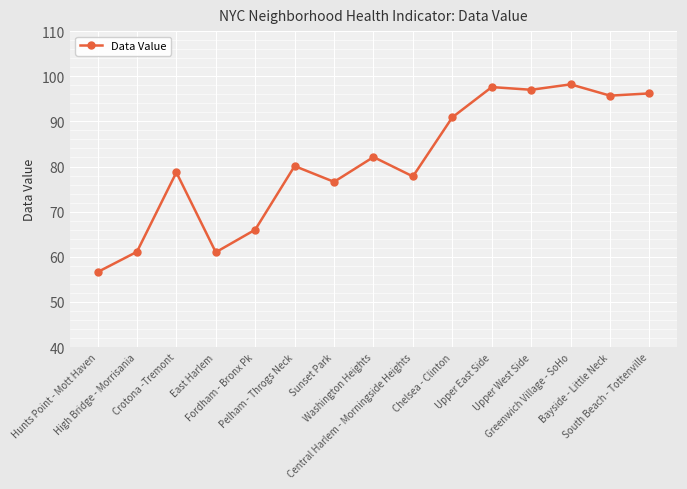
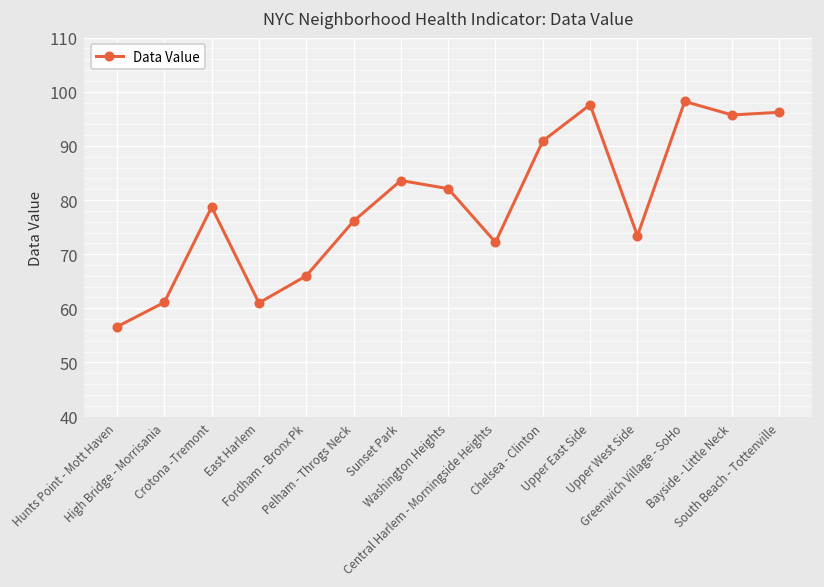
  {
    "Hunts Point - Mott Haven": 57,
    "High Bridge - Morrisania": 61,
    "Crotona -Tremont": 79,
    "East Harlem": 61,
    "Fordham - Bronx Pk": 66,
-   "Pelham - Throgs Neck": 80,
-   "Sunset Park": 77,
+   "Pelham - Throgs Neck": 76,
+   "Sunset Park": 84,
    "Washington Heights": 82,
-   "Central Harlem - Morningside Heights": 78,
+   "Central Harlem - Morningside Heights": 72,
    "Chelsea - Clinton": 91,
    "Upper East Side": 98,
-   "Upper West Side": 97,
+   "Upper West Side": 73,
    "Greenwich Village - SoHo": 98,
    "Bayside - Little Neck": 96,
    "South Beach - Tottenville": 96
  }
